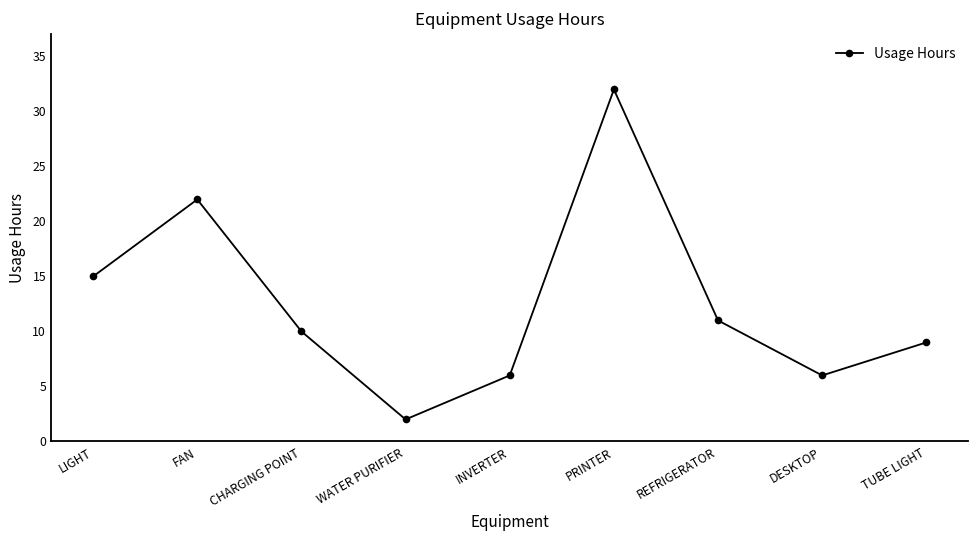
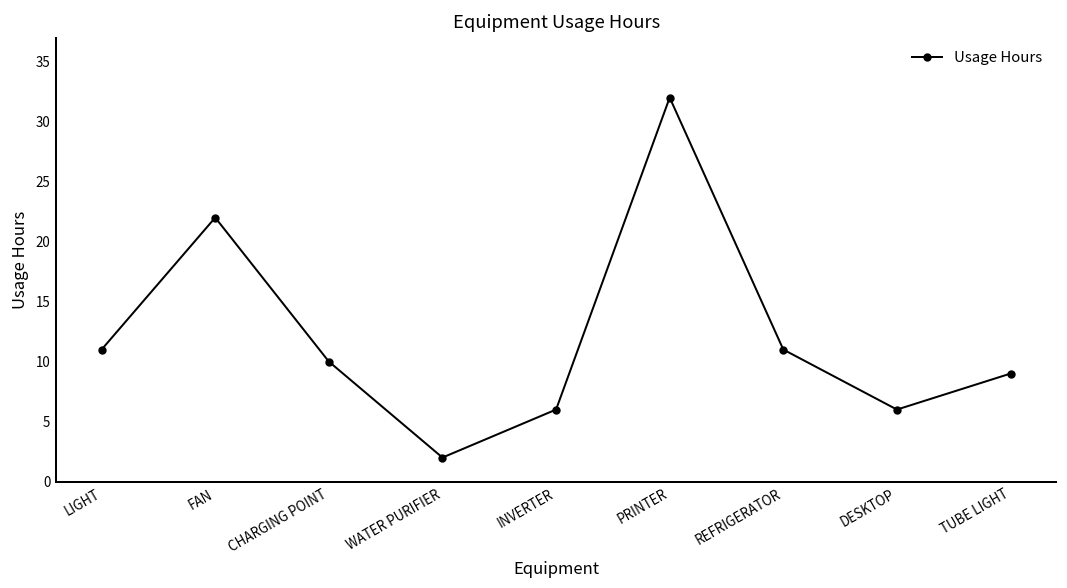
  {
-   "LIGHT": 15,
+   "LIGHT": 11,
    "FAN": 22,
    "CHARGING POINT": 10,
    "WATER PURIFIER": 2,
    "INVERTER": 6,
    "PRINTER": 32,
    "REFRIGERATOR": 11,
    "DESKTOP": 6,
    "TUBE LIGHT": 9
  }
